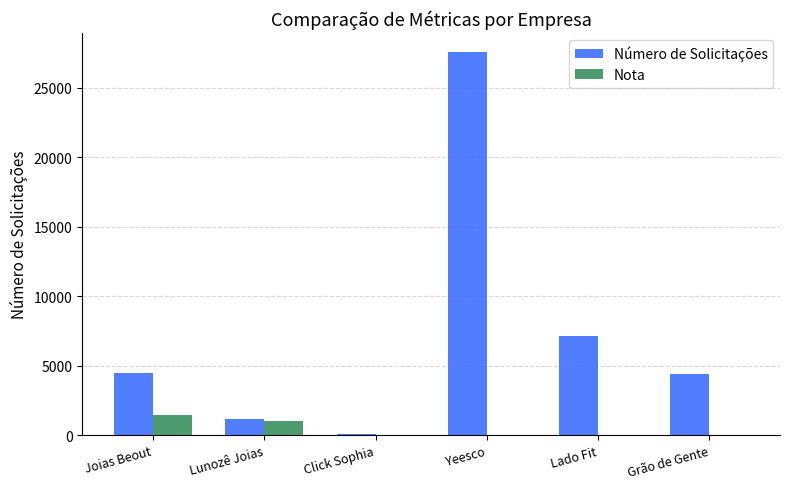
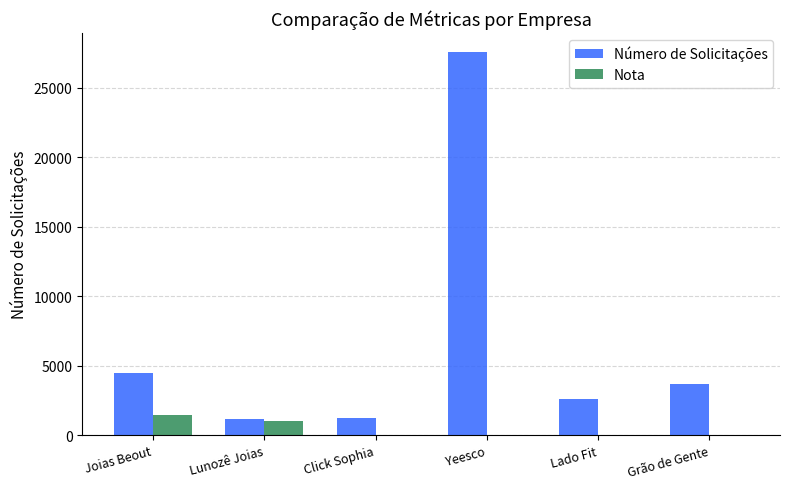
  {
    "Número de Solicitações": {
      "Joias Beout": 4500,
      "Lunozê Joias": 1200,
-     "Click Sophia": 100,
+     "Click Sophia": 1200,
      "Yeesco": 27600,
-     "Lado Fit": 7200,
-     "Grão de Gente": 4400
+     "Lado Fit": 2600,
+     "Grão de Gente": 3700
    },
    "Nota": {
      "Joias Beout": 1500,
      "Lunozê Joias": 1000,
      "Yeesco": 0,
      "Lado Fit": 0,
      "Grão de Gente": 0
    }
  }
